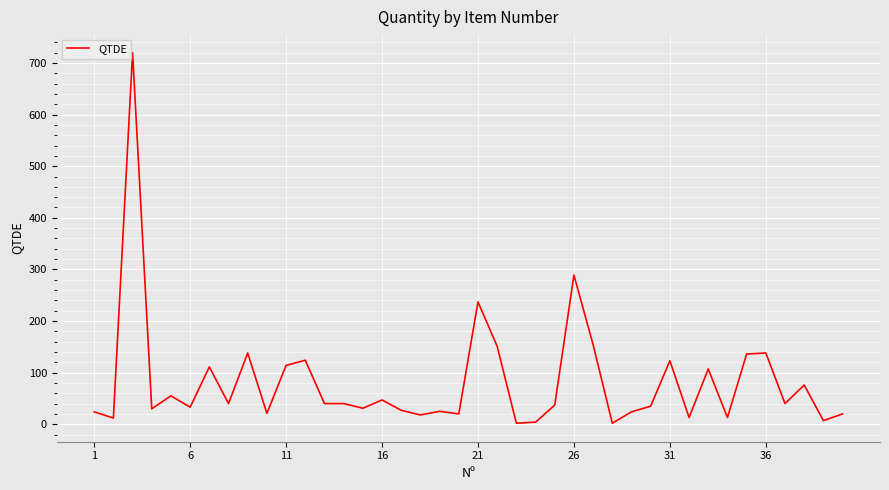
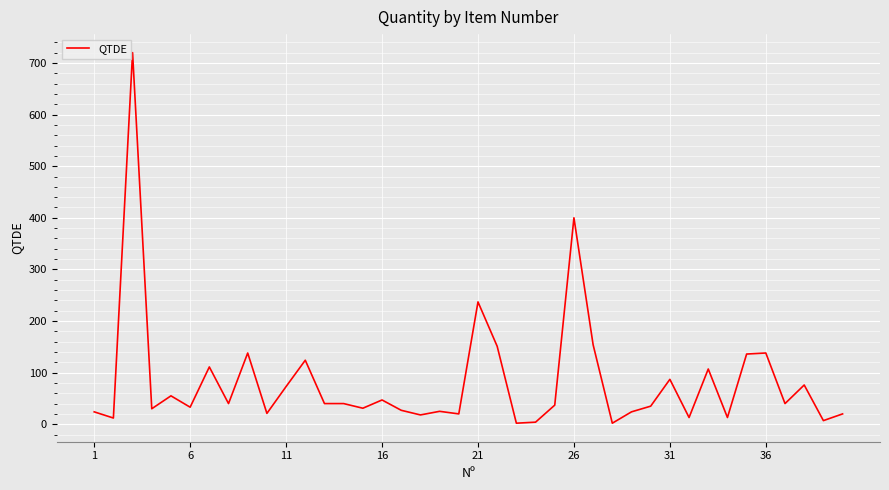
  {
    "1": 20,
    "6": 30,
-   "11": 110,
+   "11": 70,
    "16": 50,
    "21": 240,
-   "26": 290,
-   "31": 120,
+   "26": 400,
+   "31": 90,
    "36": 140
  }
